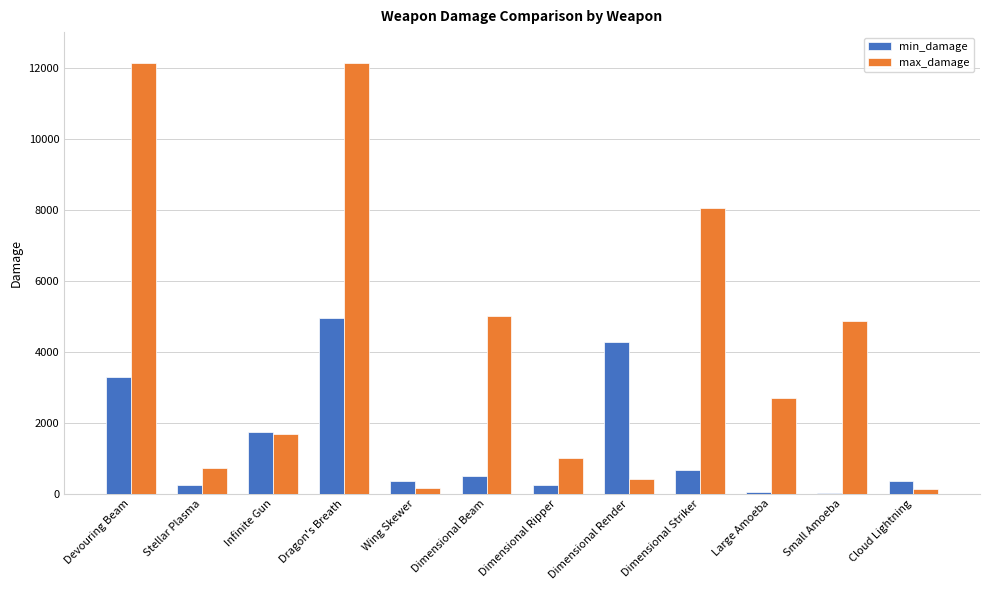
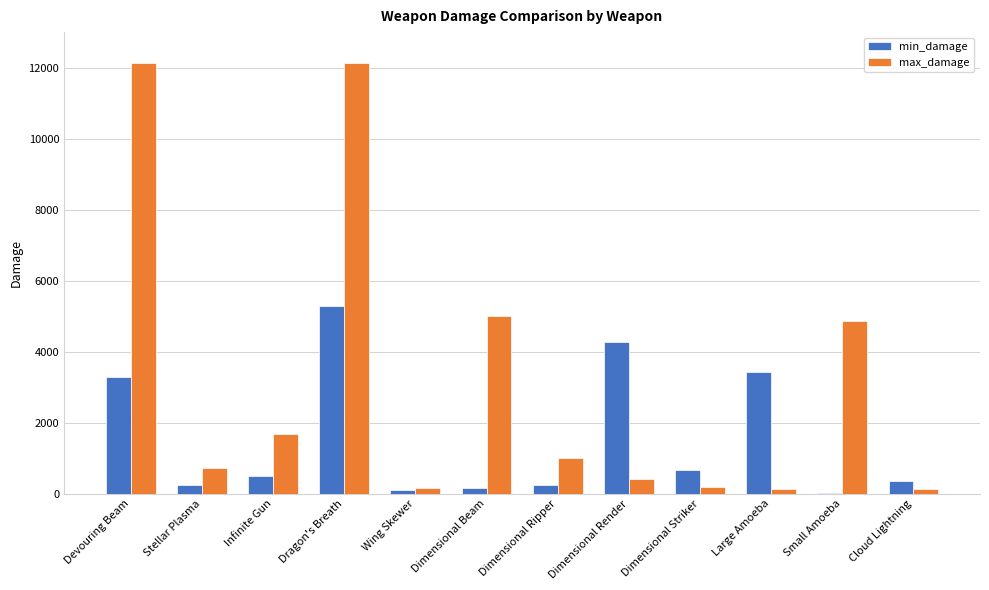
  {
    "min_damage": {
      "Devouring Beam": 3300,
      "Stellar Plasma": 300,
-     "Infinite Gun": 1700,
-     "Dragon's Breath": 4900,
-     "Wing Skewer": 300,
-     "Dimensional Beam": 500,
+     "Infinite Gun": 500,
+     "Dragon's Breath": 5300,
+     "Wing Skewer": 100,
+     "Dimensional Beam": 200,
      "Dimensional Ripper": 300,
      "Dimensional Render": 4300,
      "Dimensional Striker": 700,
-     "Large Amoeba": 100,
+     "Large Amoeba": 3400,
      "Cloud Lightning": 400
    },
    "max_damage": {
      "Devouring Beam": 12100,
      "Stellar Plasma": 700,
      "Infinite Gun": 1700,
      "Dragon's Breath": 12100,
      "Wing Skewer": 200,
      "Dimensional Beam": 5000,
      "Dimensional Ripper": 1000,
      "Dimensional Render": 400,
-     "Dimensional Striker": 8100,
-     "Large Amoeba": 2700,
+     "Dimensional Striker": 200,
+     "Large Amoeba": 100,
      "Small Amoeba": 4900,
      "Cloud Lightning": 100
    }
  }
